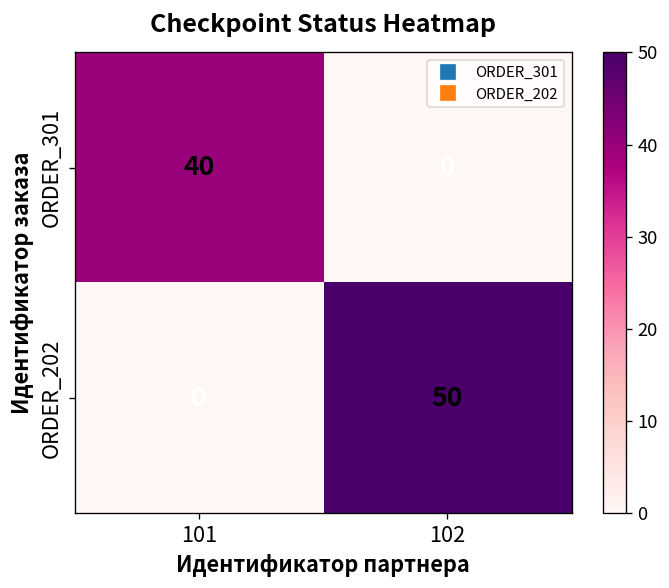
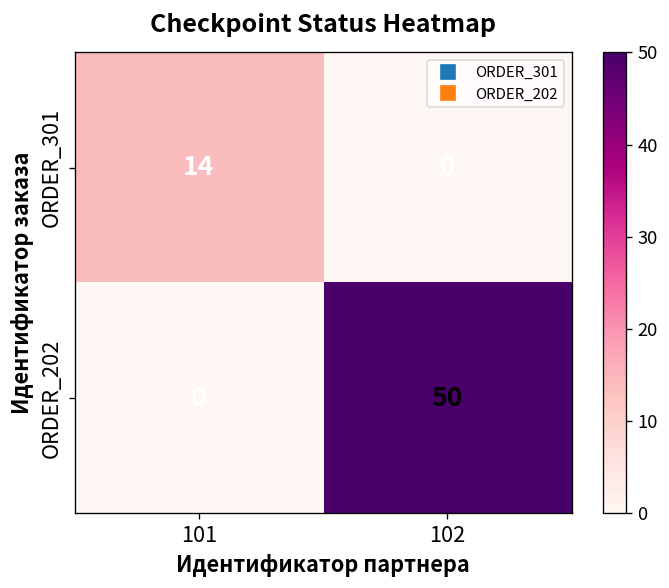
  {
    "ORDER_301": {
-     "101": 40
+     "101": 14
    },
    "ORDER_202": {
      "102": 50
    }
  }
